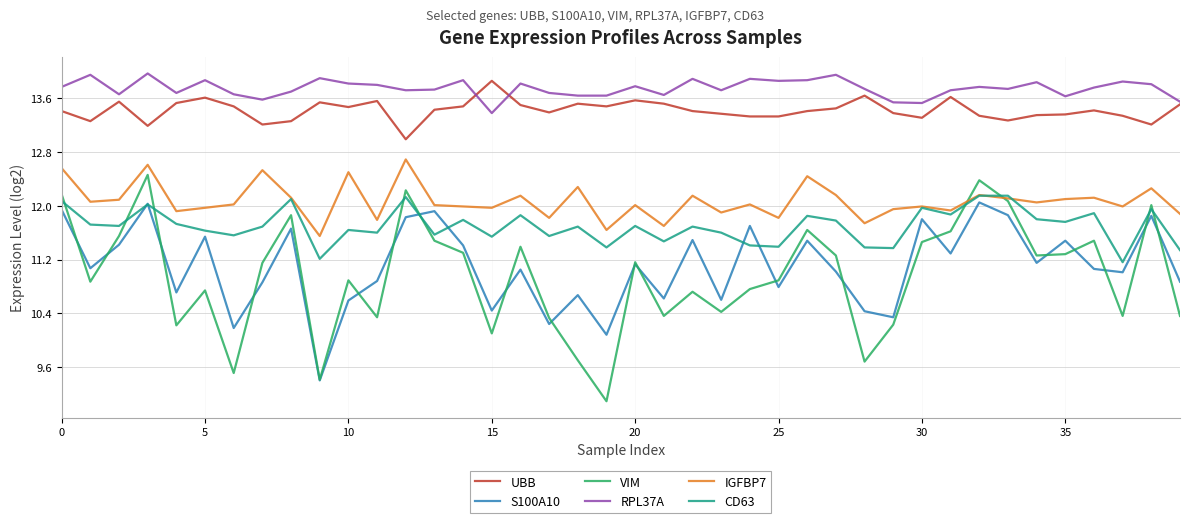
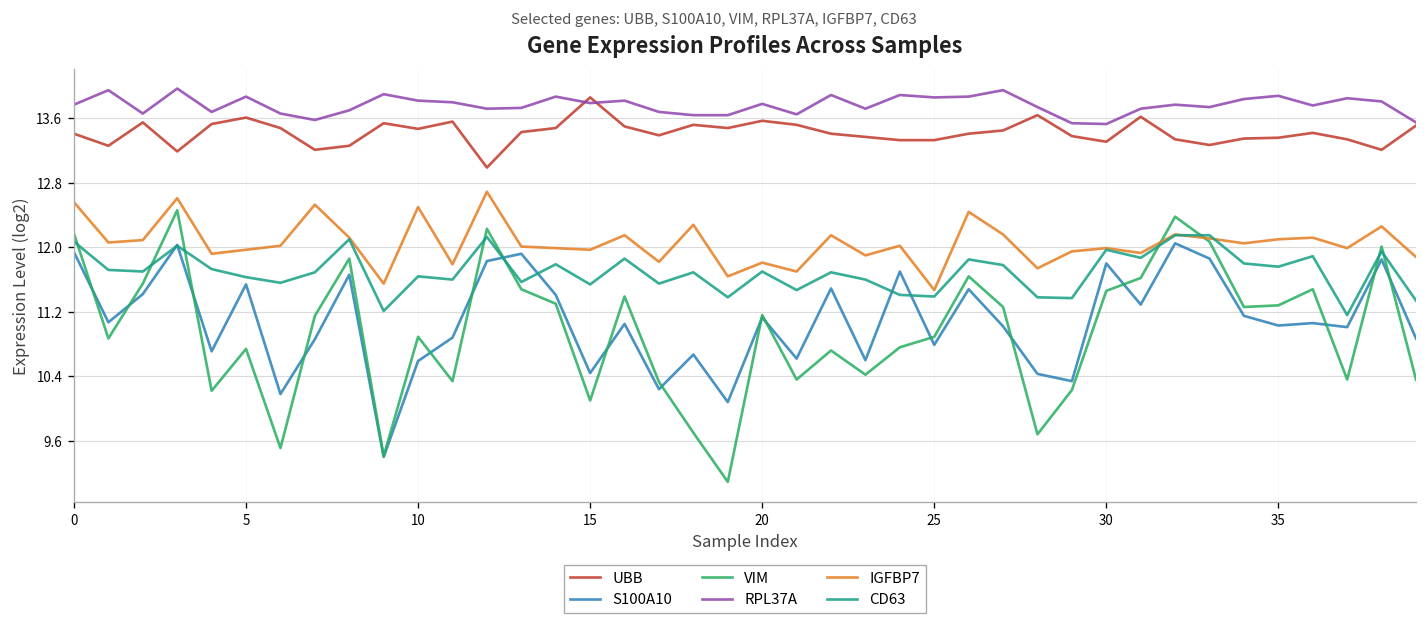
  {
    "UBB": {
      "0": 13.4,
      "5": 13.6,
      "10": 13.5,
      "15": 13.9,
      "20": 13.6,
      "25": 13.3,
      "30": 13.3,
      "35": 13.4
    },
    "S100A10": {
      "0": 11.9,
      "5": 11.5,
      "10": 10.6,
      "15": 10.4,
      "25": 10.8,
      "30": 11.8,
-     "35": 11.5
+     "35": 11.0
    },
    "RPL37A": {
      "0": 13.8,
      "5": 13.9,
      "10": 13.8,
-     "15": 13.4,
+     "15": 13.8,
      "20": 13.8,
      "25": 13.9,
      "30": 13.5,
-     "35": 13.6
+     "35": 13.9
    },
    "IGFBP7": {
      "0": 12.6,
      "5": 12.0,
      "10": 12.5,
      "15": 12.0,
-     "20": 12.0,
-     "25": 11.8,
+     "20": 11.8,
+     "25": 11.5,
      "35": 12.1
    }
  }
